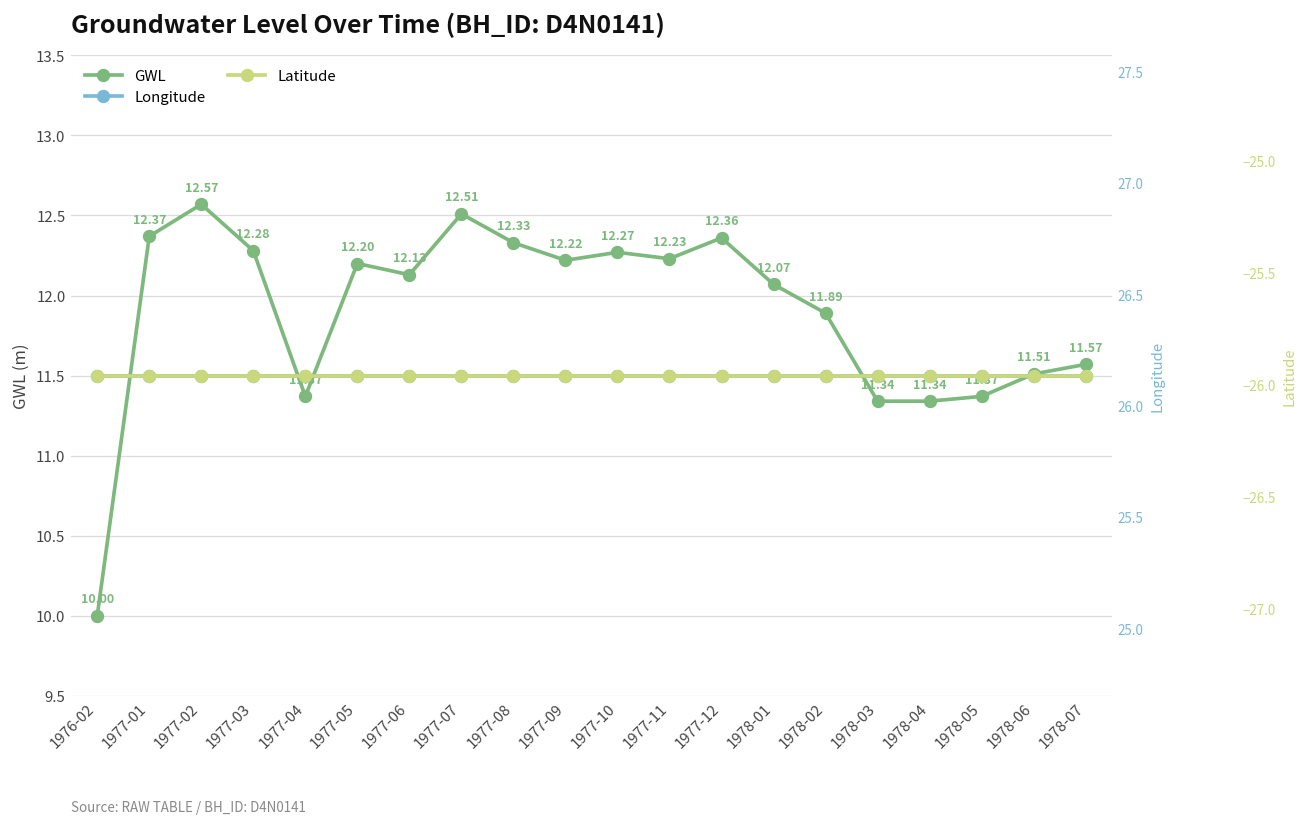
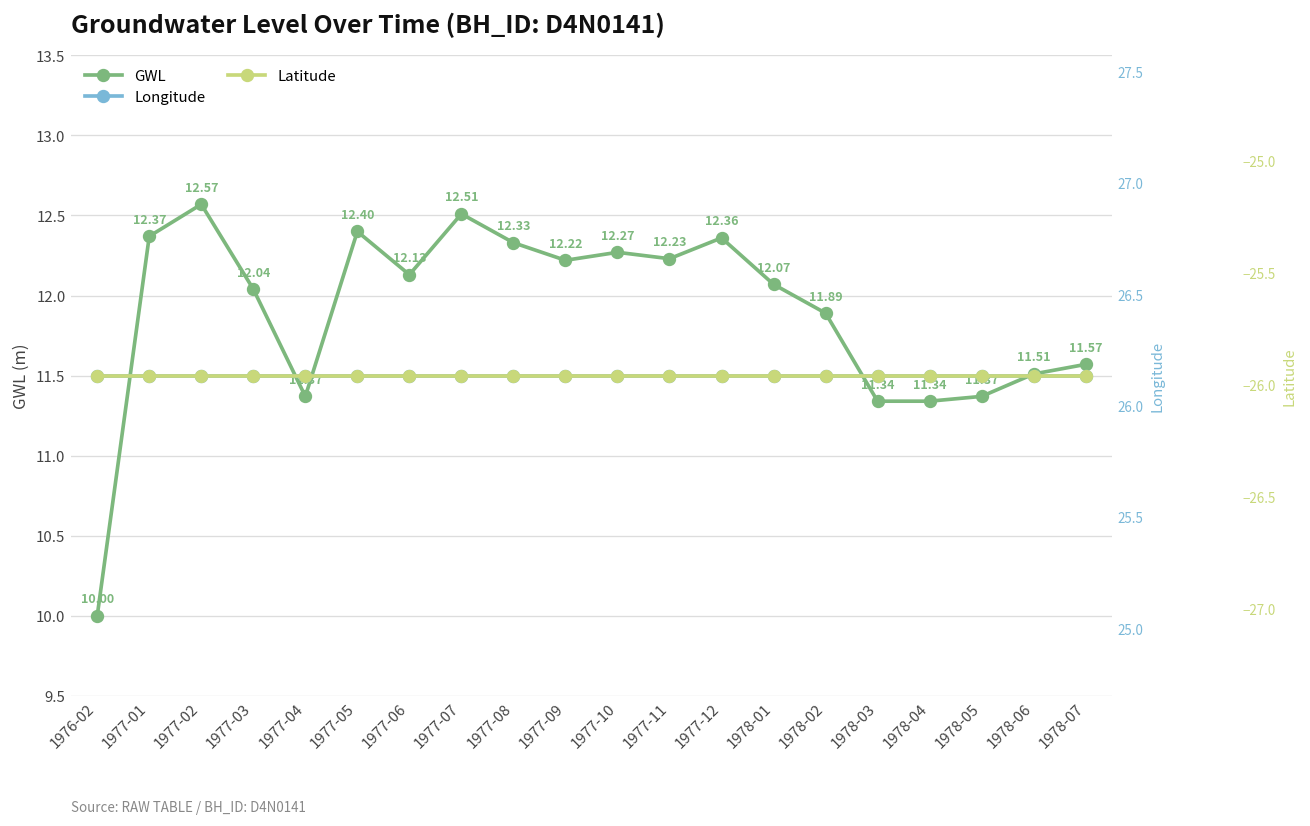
  {
    "GWL": {
      "1976-02": 10.00,
      "1977-01": 12.37,
      "1977-02": 12.57,
-     "1977-03": 12.28,
-     "1977-05": 12.20,
+     "1977-03": 12.04,
+     "1977-05": 12.40,
      "1977-06": 12.13,
      "1977-07": 12.51,
      "1977-08": 12.33,
      "1977-09": 12.22,
      "1977-10": 12.27,
      "1977-11": 12.23,
      "1977-12": 12.36,
      "1978-01": 12.07,
      "1978-02": 11.89,
      "1978-03": 11.34,
      "1978-04": 11.34,
      "1978-06": 11.51,
      "1978-07": 11.57
    }
  }
